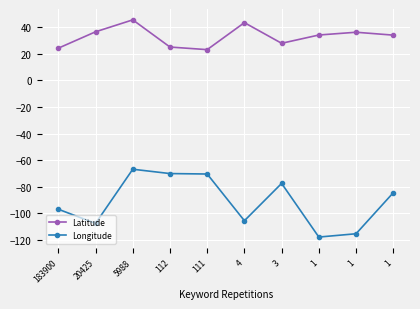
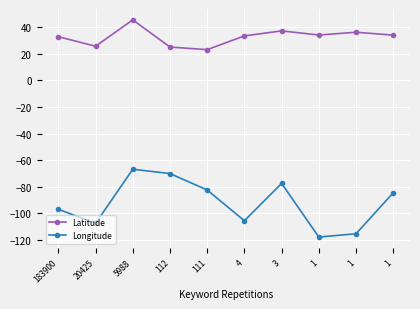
  {
    "Latitude": {
-     "183900": 24,
-     "20425": 37,
+     "183900": 33,
+     "20425": 26,
      "5988": 46,
      "112": 25,
      "111": 23,
-     "4": 43,
-     "3": 28
+     "4": 33,
+     "3": 37
    },
    "Longitude": {
      "183900": -97,
      "5988": -67,
      "112": -70,
-     "111": -70,
+     "111": -82,
      "4": -105,
      "3": -77
    }
  }
